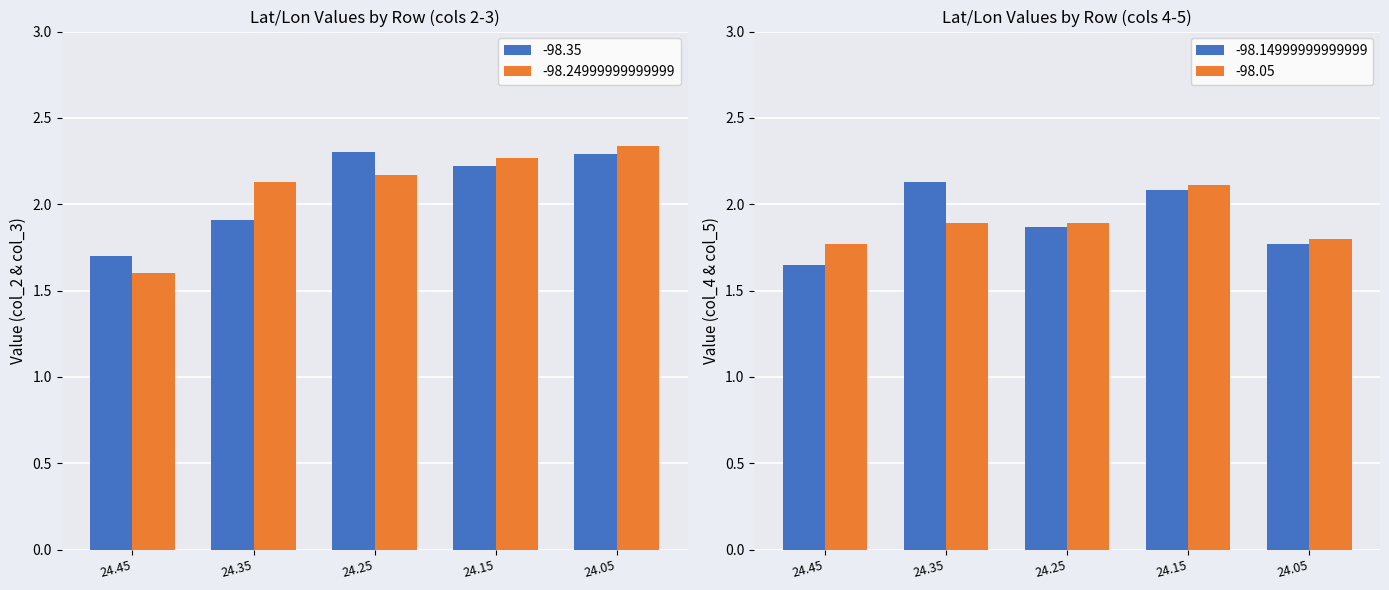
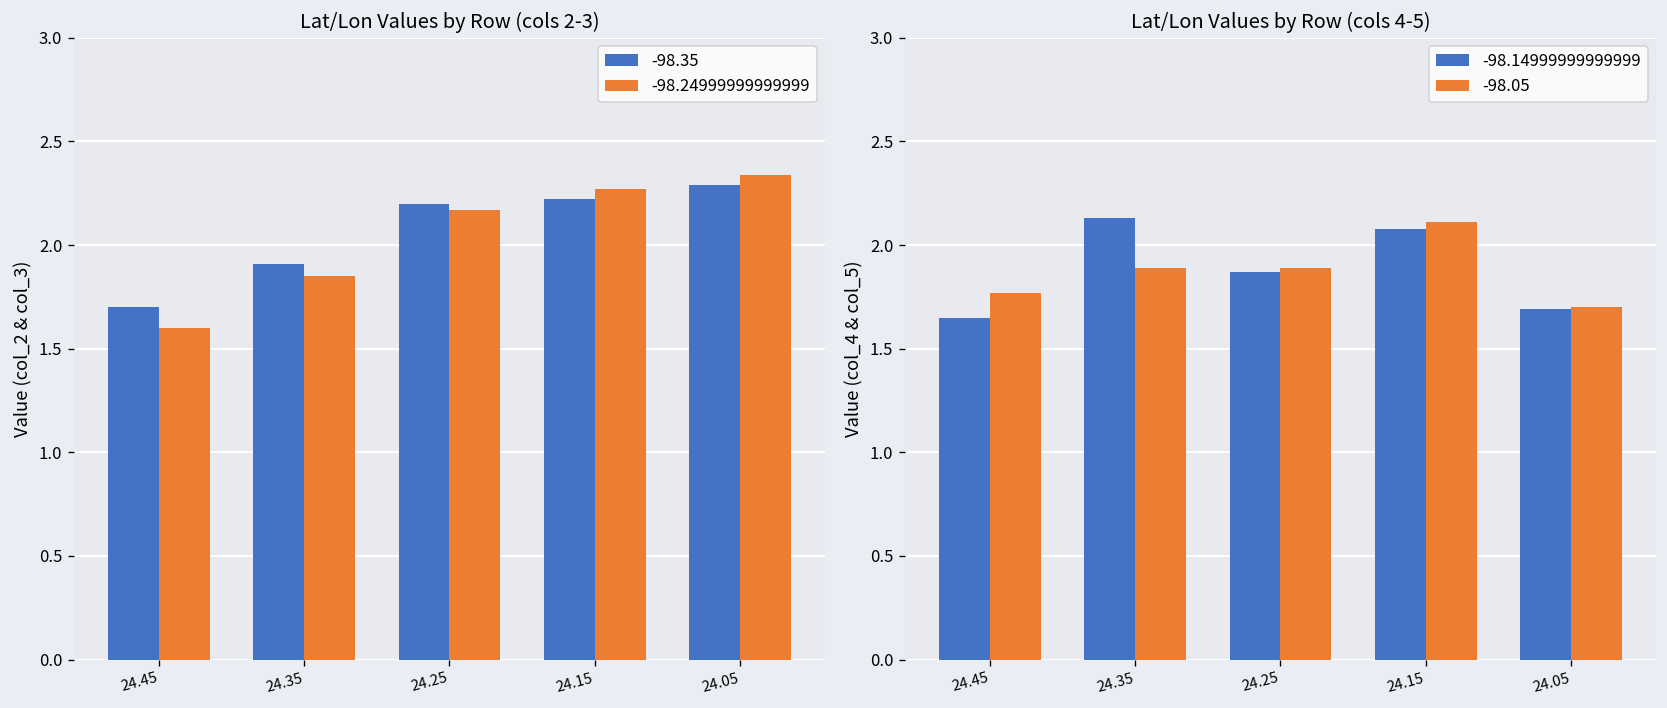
  {
    "Lat/Lon Values by Row (cols 2-3)": {
      "-98.35": {
        "24.45": 1.7,
        "24.35": 1.9,
-       "24.25": 2.3,
+       "24.25": 2.2,
        "24.15": 2.22,
        "24.05": 2.3
      },
      "-98.24999999999999": {
        "24.45": 1.60,
-       "24.35": 2.13,
+       "24.35": 1.85,
        "24.25": 2.17,
        "24.15": 2.27,
        "24.05": 2.34
      }
    },
    "Lat/Lon Values by Row (cols 4-5)": {
      "-98.14999999999999": {
        "24.45": 1.65,
        "24.35": 2.13,
        "24.25": 1.87,
        "24.15": 2.08,
-       "24.05": 1.77
+       "24.05": 1.69
      },
      "-98.05": {
        "24.45": 1.77,
        "24.35": 1.9,
        "24.25": 1.9,
        "24.15": 2.1,
-       "24.05": 1.8
+       "24.05": 1.7
      }
    }
  }
